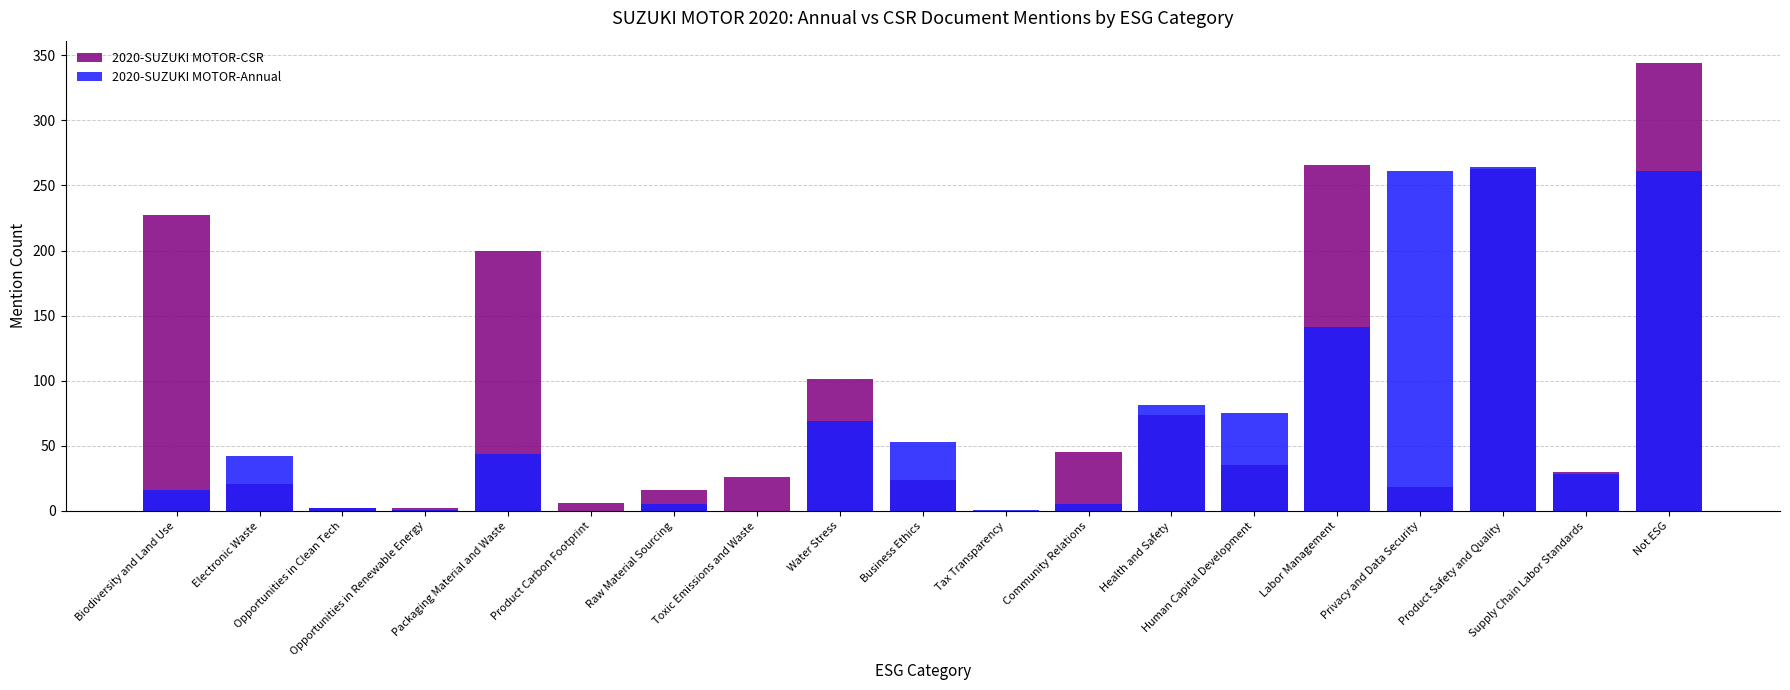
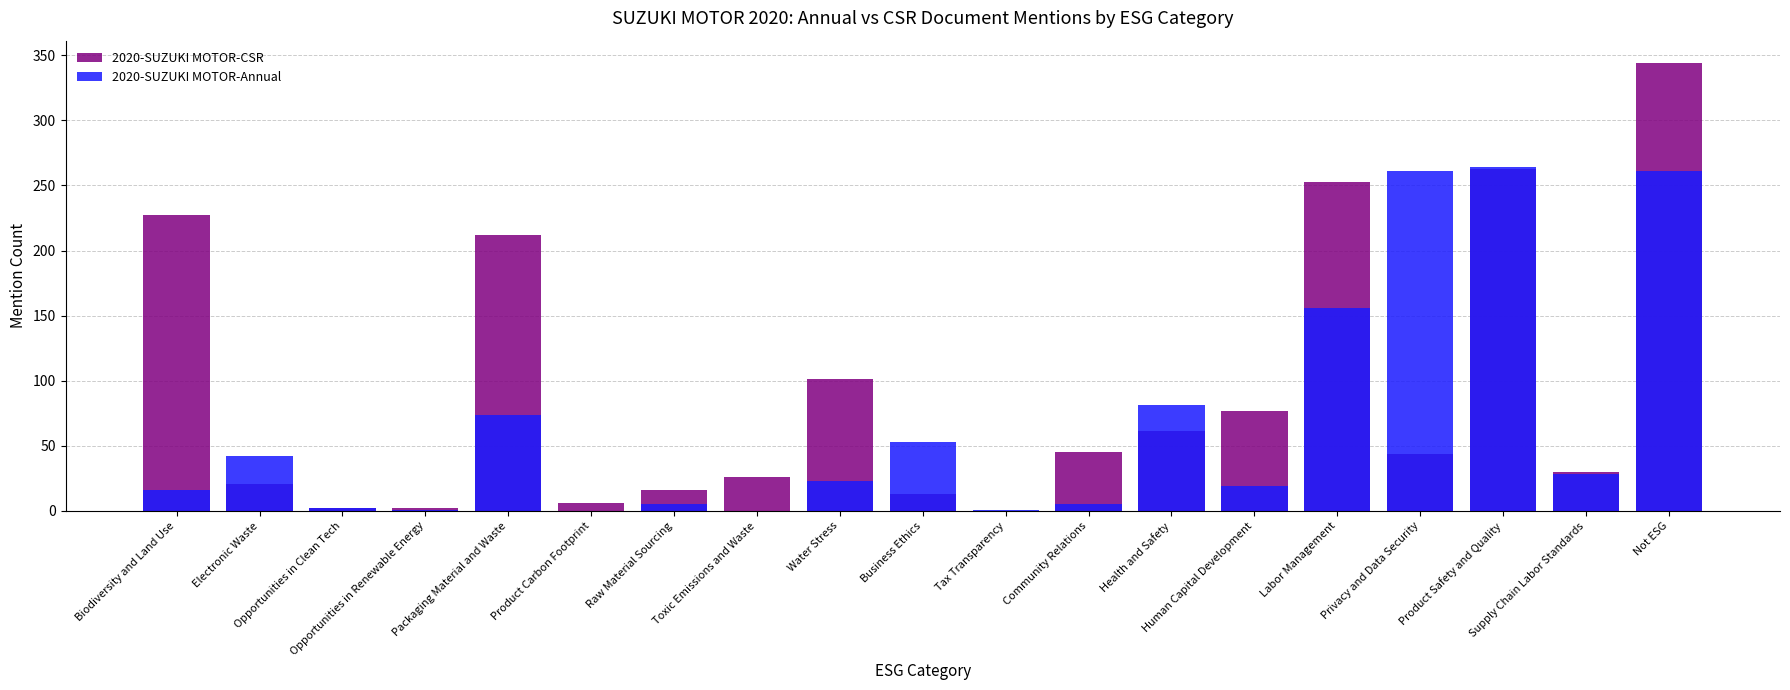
  {
    "2020-SUZUKI MOTOR-CSR": {
      "Biodiversity and Land Use": 227,
      "Opportunities in Clean Tech": 2,
      "Opportunities in Renewable Energy": 2,
-     "Packaging Material and Waste": 200,
+     "Packaging Material and Waste": 212,
      "Product Carbon Footprint": 6,
      "Raw Material Sourcing": 16,
      "Toxic Emissions and Waste": 26,
      "Water Stress": 101,
-     "Business Ethics": 24,
+     "Business Ethics": 13,
      "Tax Transparency": 0,
      "Community Relations": 45,
-     "Health and Safety": 74,
-     "Human Capital Development": 35,
-     "Labor Management": 266,
-     "Privacy and Data Security": 18,
+     "Health and Safety": 61,
+     "Human Capital Development": 77,
+     "Labor Management": 253,
+     "Privacy and Data Security": 44,
      "Product Safety and Quality": 263,
      "Supply Chain Labor Standards": 30,
      "Not ESG": 344
    },
    "2020-SUZUKI MOTOR-Annual": {
      "Electronic Waste": 42,
      "Opportunities in Clean Tech": 2,
-     "Packaging Material and Waste": 44,
+     "Packaging Material and Waste": 74,
      "Product Carbon Footprint": 0,
      "Toxic Emissions and Waste": 0,
-     "Water Stress": 69,
+     "Water Stress": 23,
      "Business Ethics": 53,
      "Health and Safety": 81,
-     "Human Capital Development": 75,
-     "Labor Management": 141,
+     "Human Capital Development": 19,
+     "Labor Management": 156,
      "Privacy and Data Security": 261,
      "Product Safety and Quality": 264
    }
  }
